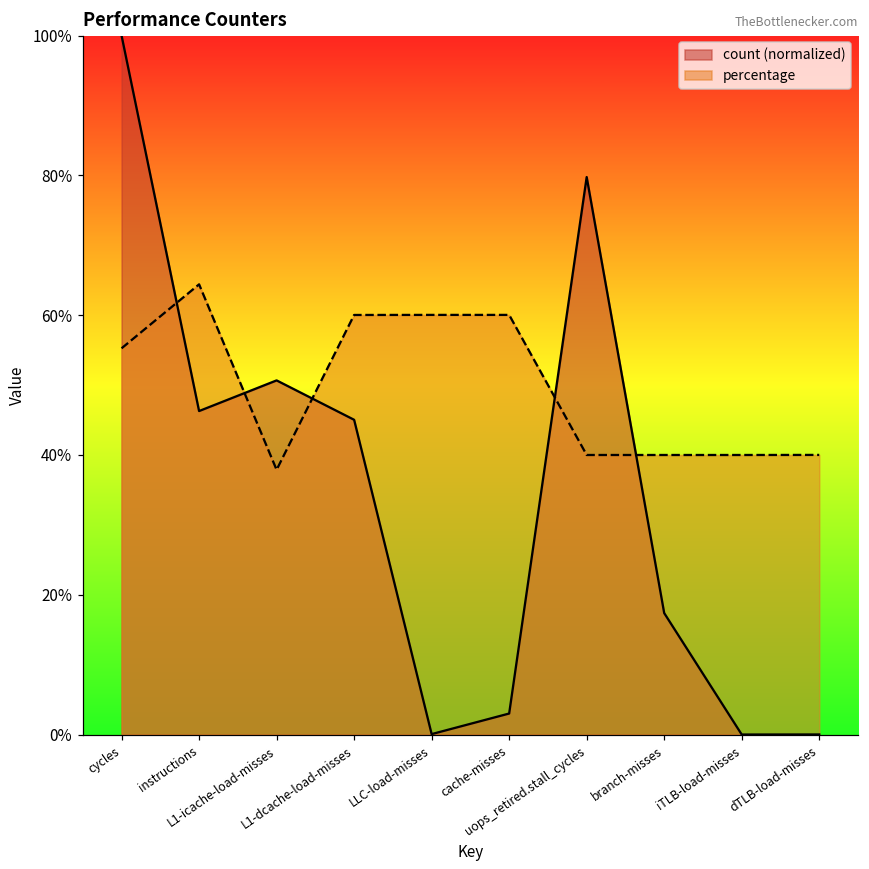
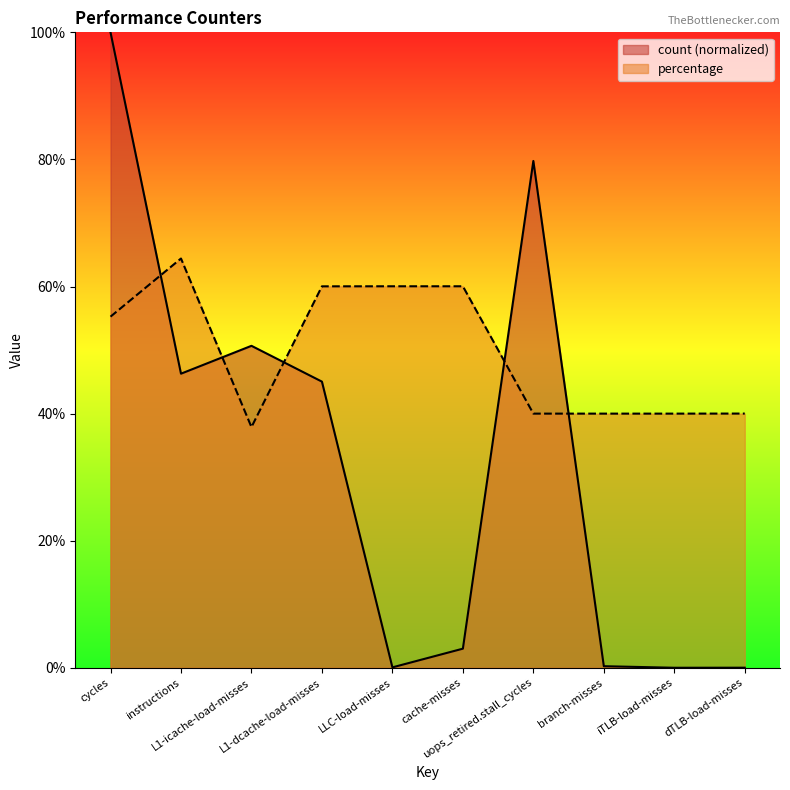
  {
    "count (normalized)": {
      "cycles": "100%",
      "instructions": "46%",
      "L1-icache-load-misses": "51%",
      "L1-dcache-load-misses": "45%",
      "LLC-load-misses": "0%",
      "cache-misses": "3%",
      "uops_retired.stall_cycles": "80%",
-     "branch-misses": "17%",
+     "branch-misses": "0%",
      "iTLB-load-misses": "0%",
      "dTLB-load-misses": "0%"
    },
    "percentage": {
      "cycles": "55%",
      "instructions": "64%",
      "L1-icache-load-misses": "38%",
      "L1-dcache-load-misses": "60%",
      "LLC-load-misses": "60%",
      "cache-misses": "60%",
      "uops_retired.stall_cycles": "40%",
      "branch-misses": "40%",
      "iTLB-load-misses": "40%",
      "dTLB-load-misses": "40%"
    }
  }
